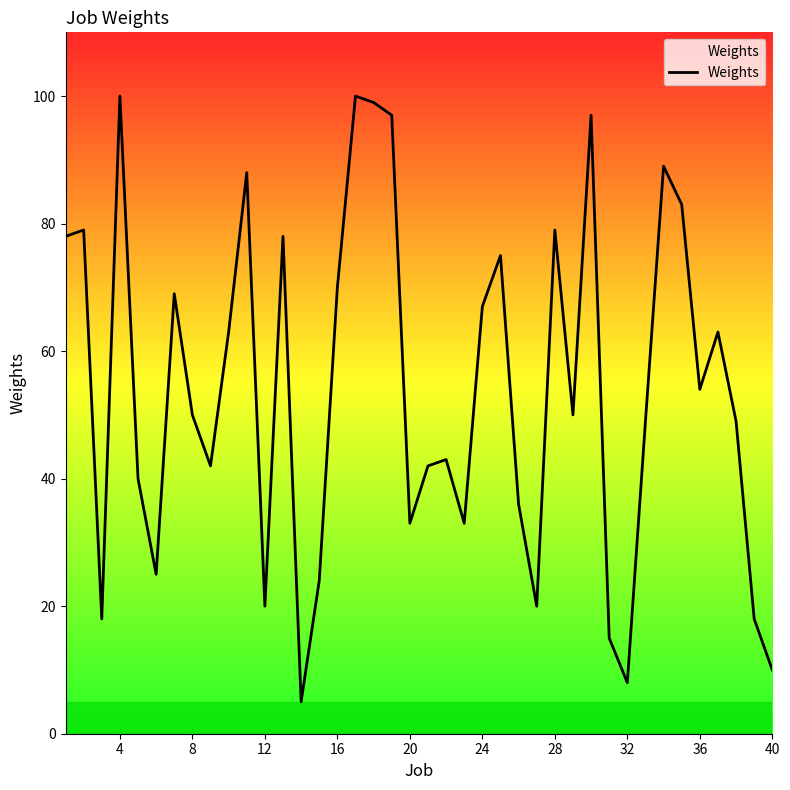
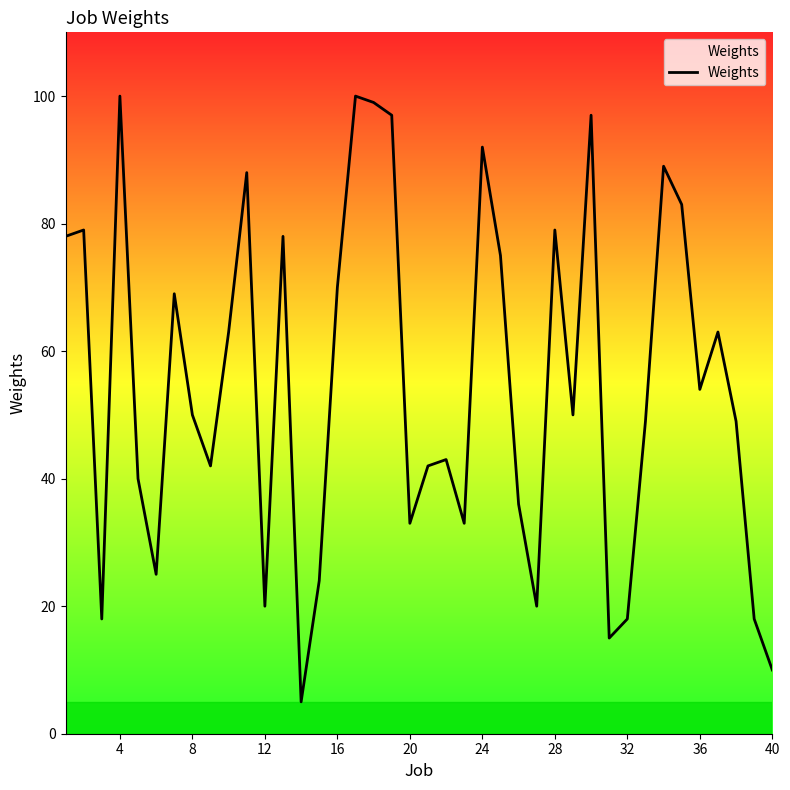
  {
    "4": 100,
    "8": 50,
    "12": 20,
    "16": 70,
    "20": 33,
-   "24": 67,
+   "24": 92,
    "28": 79,
-   "32": 8,
+   "32": 18,
    "36": 54,
    "40": 10
  }
